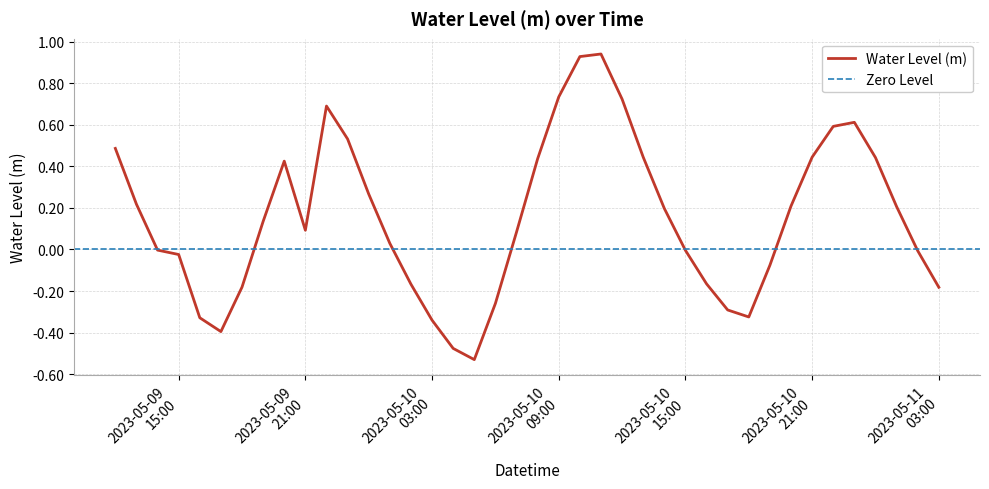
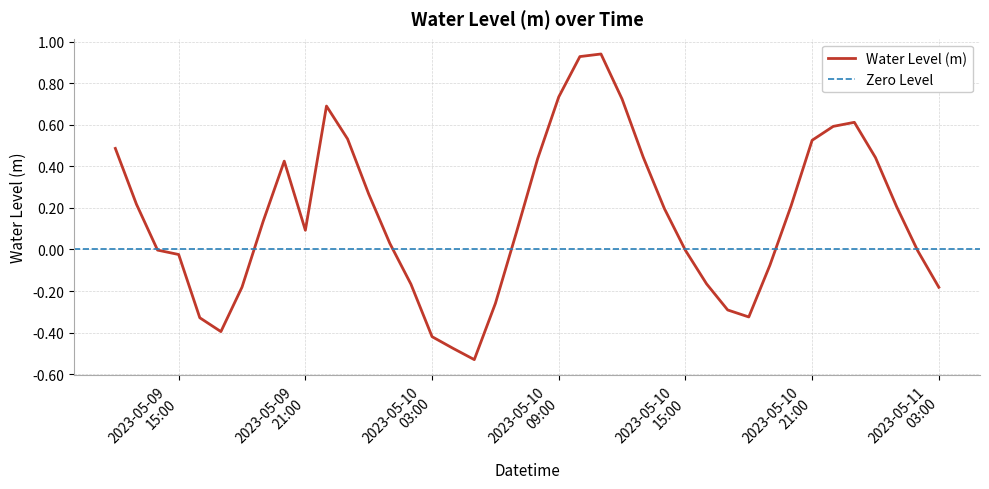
  {
    "2023-05-09 15:00": -0.02,
    "2023-05-09 21:00": 0.09,
-   "2023-05-10 03:00": -0.34,
+   "2023-05-10 03:00": -0.42,
    "2023-05-10 09:00": 0.73,
    "2023-05-10 15:00": 0.00,
-   "2023-05-10 21:00": 0.44,
+   "2023-05-10 21:00": 0.53,
    "2023-05-11 03:00": -0.18
  }
